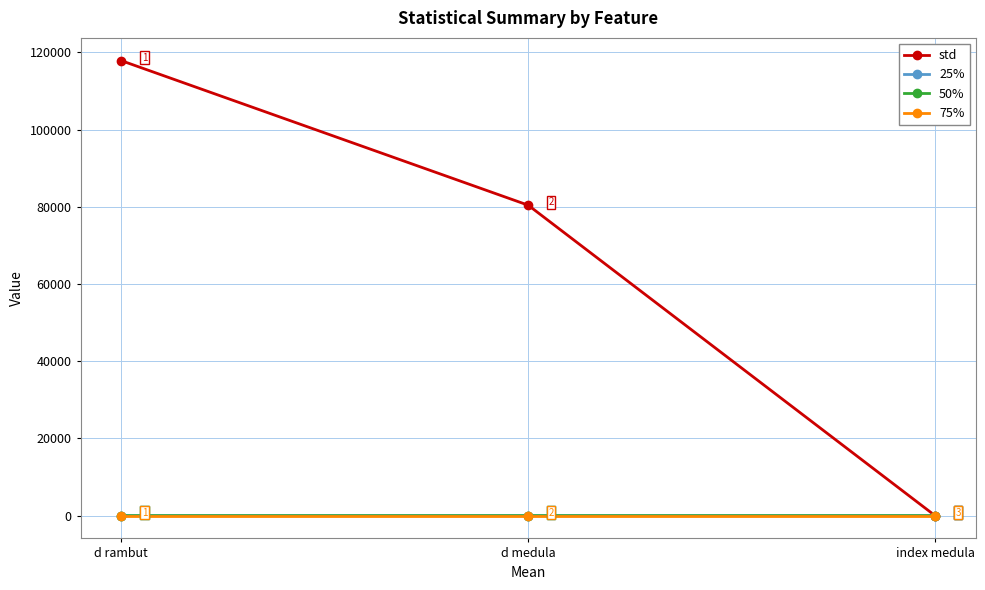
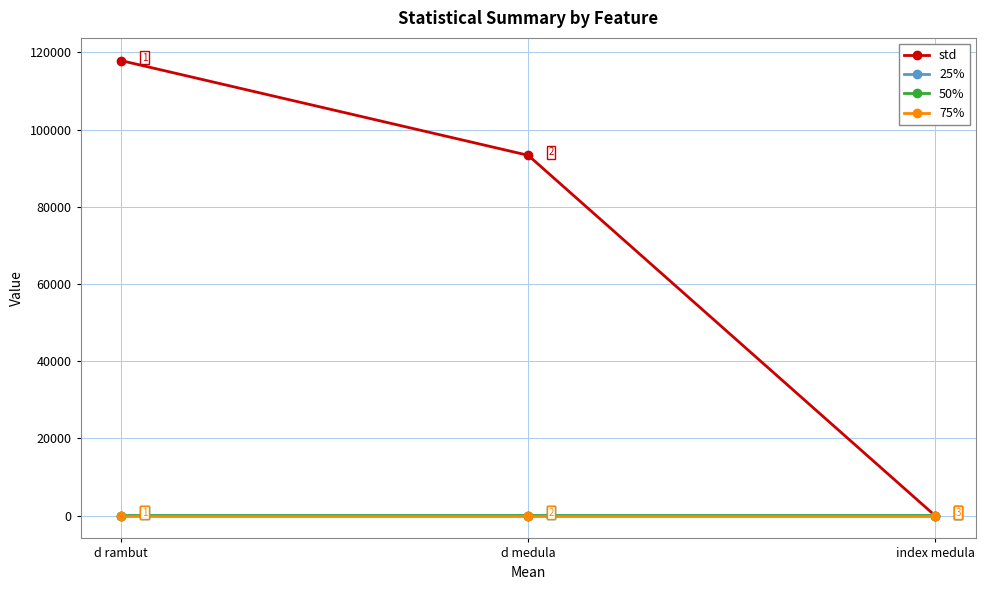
  {
    "std": {
-     "d medula": 80000
+     "d medula": 93000
    }
  }
